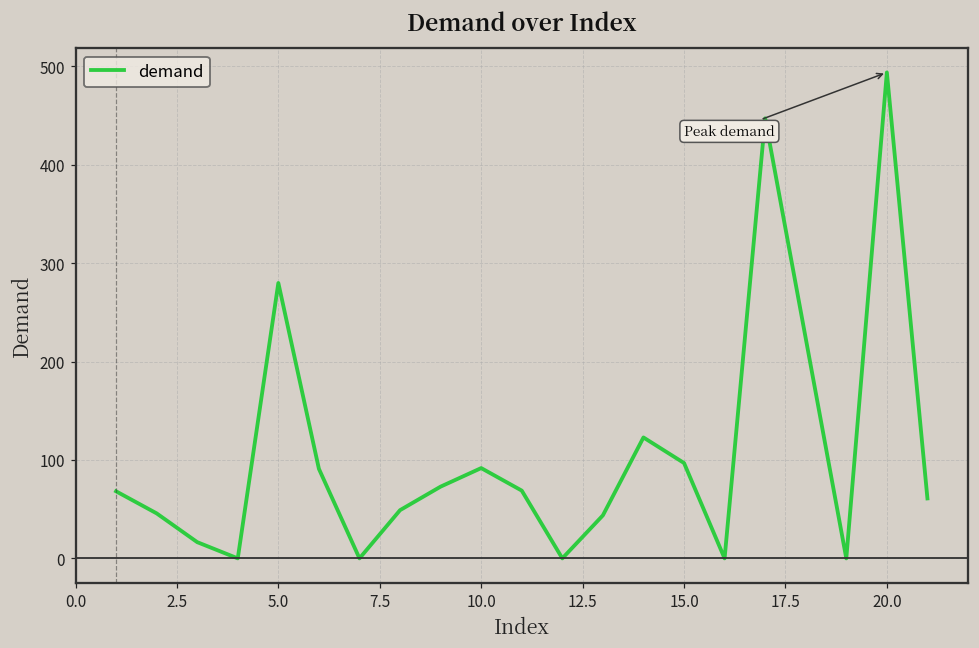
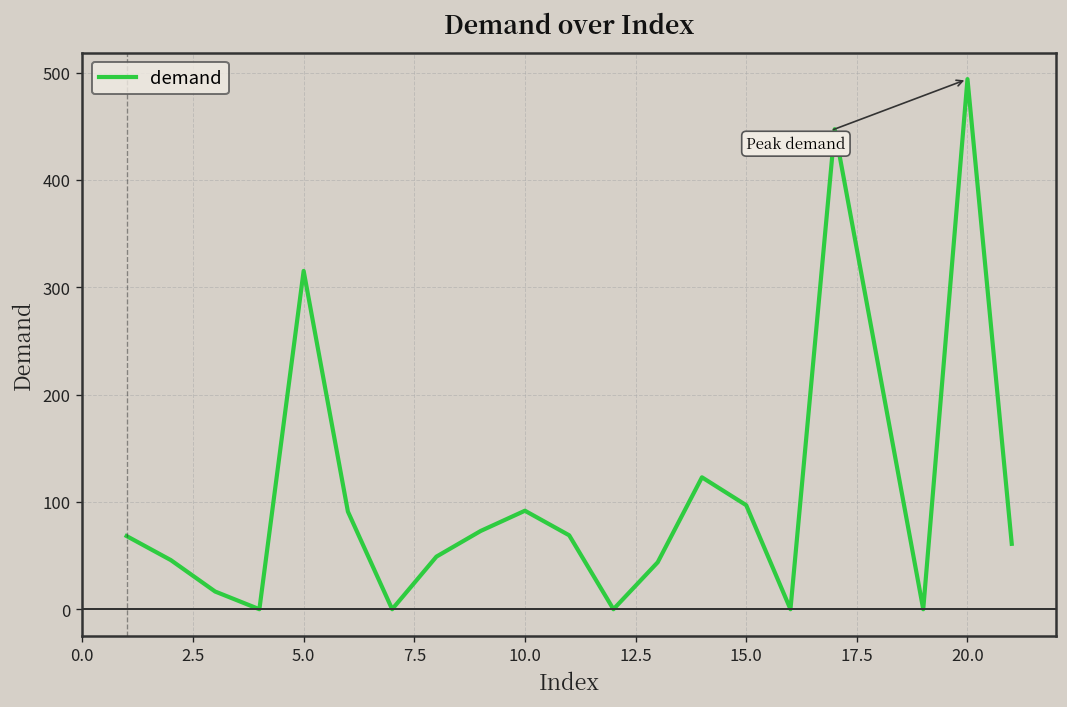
  {
-   "5.0": 280,
+   "5.0": 320,
    "10.0": 90,
    "15.0": 100,
    "20.0": 490
  }
